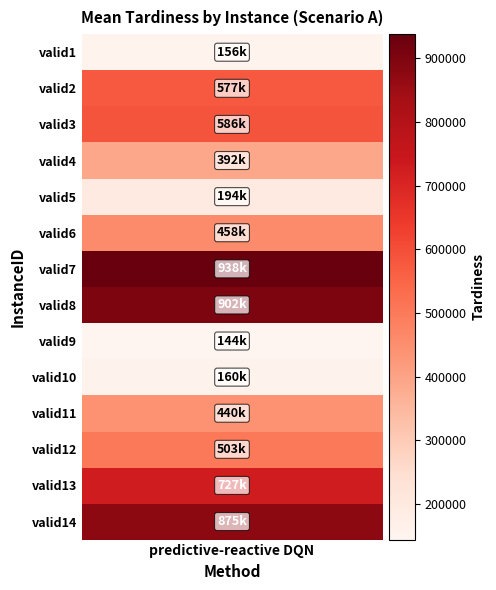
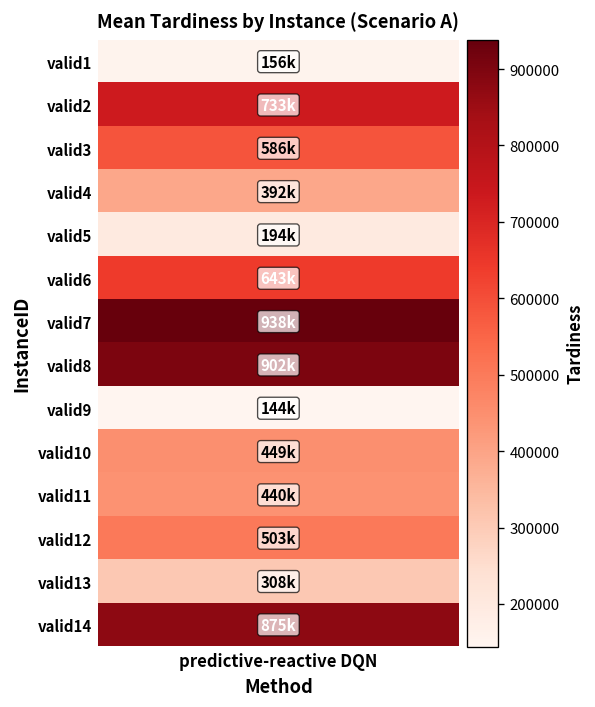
  {
    "valid2": {
-     "predictive-reactive DQN": "577k"
+     "predictive-reactive DQN": "733k"
    },
    "valid6": {
-     "predictive-reactive DQN": "458k"
+     "predictive-reactive DQN": "643k"
    },
    "valid10": {
-     "predictive-reactive DQN": "160k"
+     "predictive-reactive DQN": "449k"
    },
    "valid13": {
-     "predictive-reactive DQN": "727k"
+     "predictive-reactive DQN": "308k"
    }
  }
